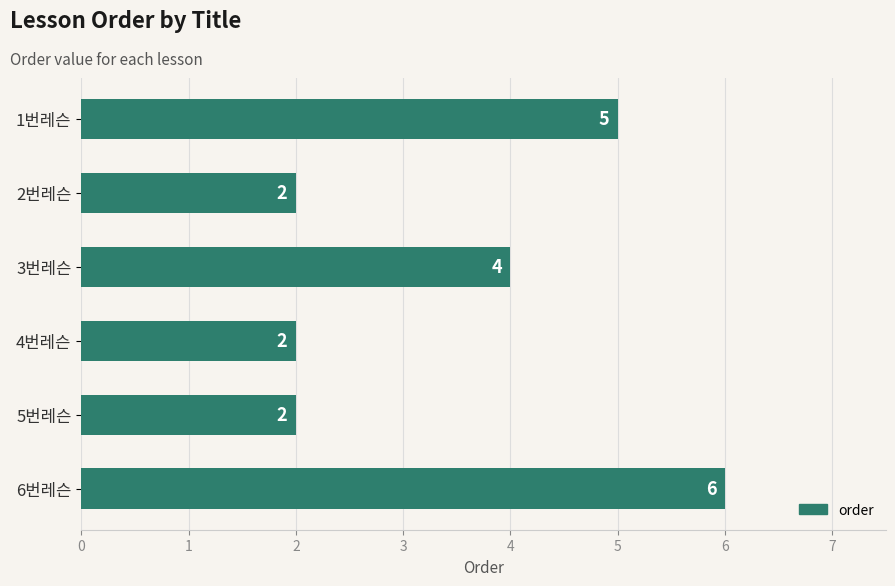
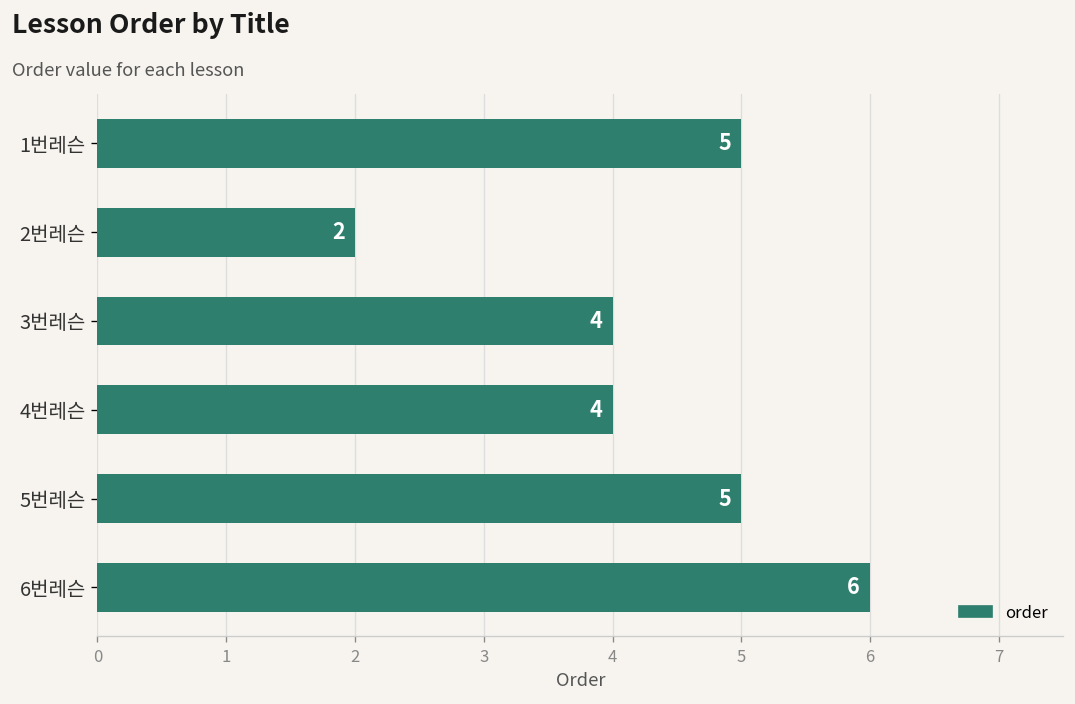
  {
    "1번레슨": 5,
    "2번레슨": 2,
    "3번레슨": 4,
-   "4번레슨": 2,
-   "5번레슨": 2,
+   "4번레슨": 4,
+   "5번레슨": 5,
    "6번레슨": 6
  }
